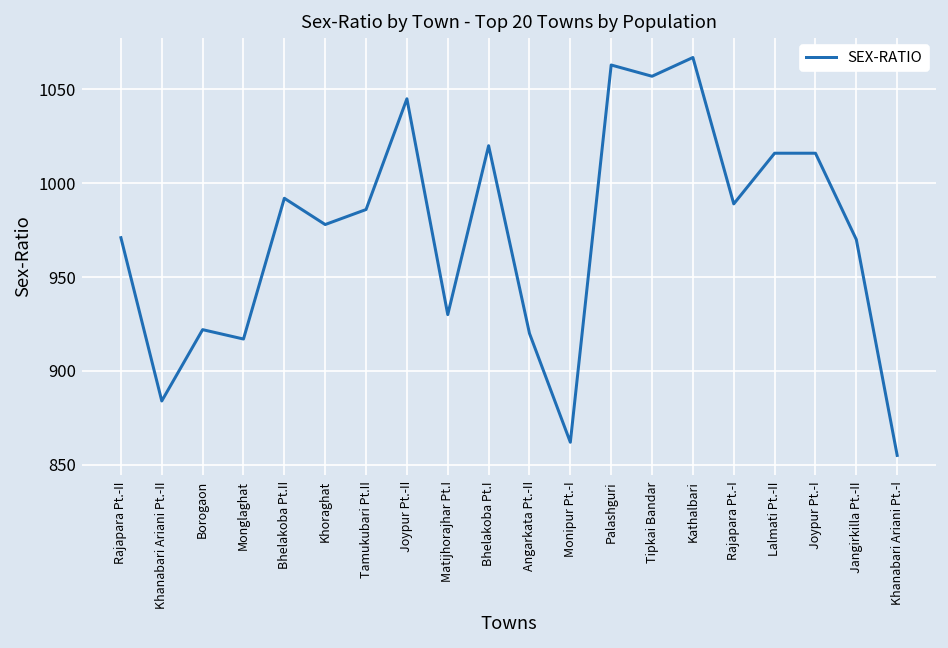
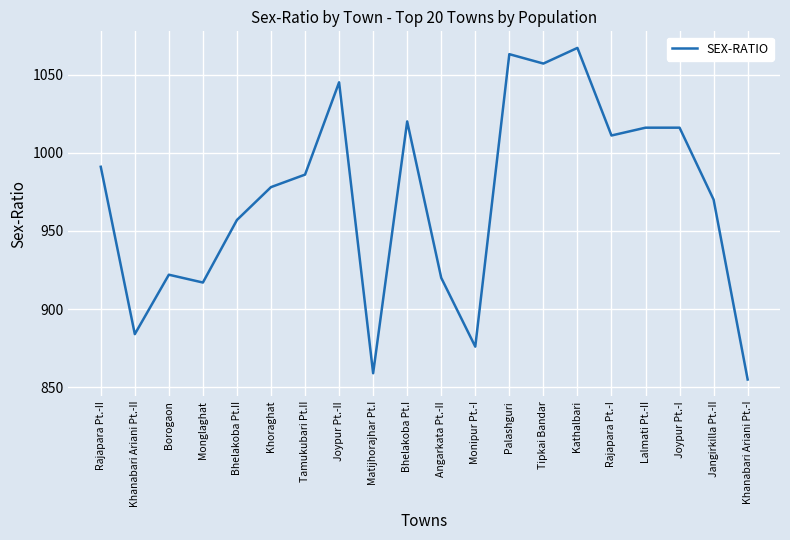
  {
-   "Rajapara Pt.-II": 971,
+   "Rajapara Pt.-II": 991,
    "Khanabari Ariani Pt.-II": 884,
    "Borogaon": 922,
    "Monglaghat": 917,
-   "Bhelakoba Pt.II": 992,
+   "Bhelakoba Pt.II": 957,
    "Khoraghat": 978,
    "Tamukubari Pt.II": 986,
    "Joypur Pt.-II": 1045,
-   "Matijhorajhar Pt.I": 930,
+   "Matijhorajhar Pt.I": 859,
    "Bhelakoba Pt.I": 1020,
    "Angarkata Pt.-II": 920,
-   "Monipur Pt.-I": 862,
+   "Monipur Pt.-I": 876,
    "Palashguri": 1063,
    "Tipkai Bandar": 1057,
    "Kathalbari": 1067,
-   "Rajapara Pt.-I": 989,
+   "Rajapara Pt.-I": 1011,
    "Lalmati Pt.-II": 1016,
    "Joypur Pt.-I": 1016,
    "Jangirkilla Pt.-II": 970,
    "Khanabari Ariani Pt.-I": 855
  }
